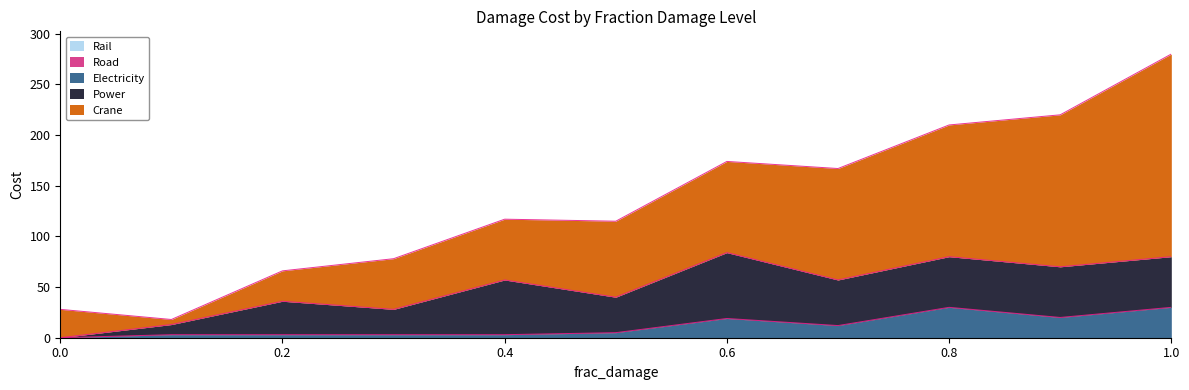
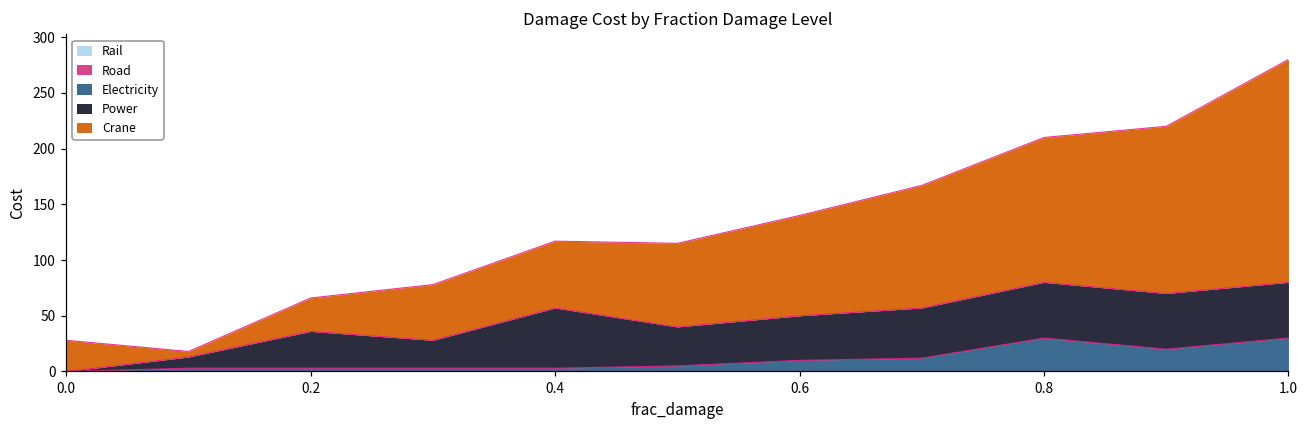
  {
    "Road": {
      "0.2": 0,
      "0.4": 0,
      "0.6": 0,
      "0.8": 0,
      "1.0": 0
    },
    "Electricity": {
      "0.2": 3,
      "0.4": 3,
-     "0.6": 19,
+     "0.6": 10,
      "0.8": 30,
      "1.0": 30
    },
    "Power": {
      "0.2": 33,
      "0.4": 54,
-     "0.6": 65,
+     "0.6": 40,
      "0.8": 50,
      "1.0": 50
    },
    "Crane": {
      "0.0": 28,
      "0.2": 30,
      "0.4": 60,
      "0.6": 90,
      "0.8": 130,
      "1.0": 200
    }
  }
